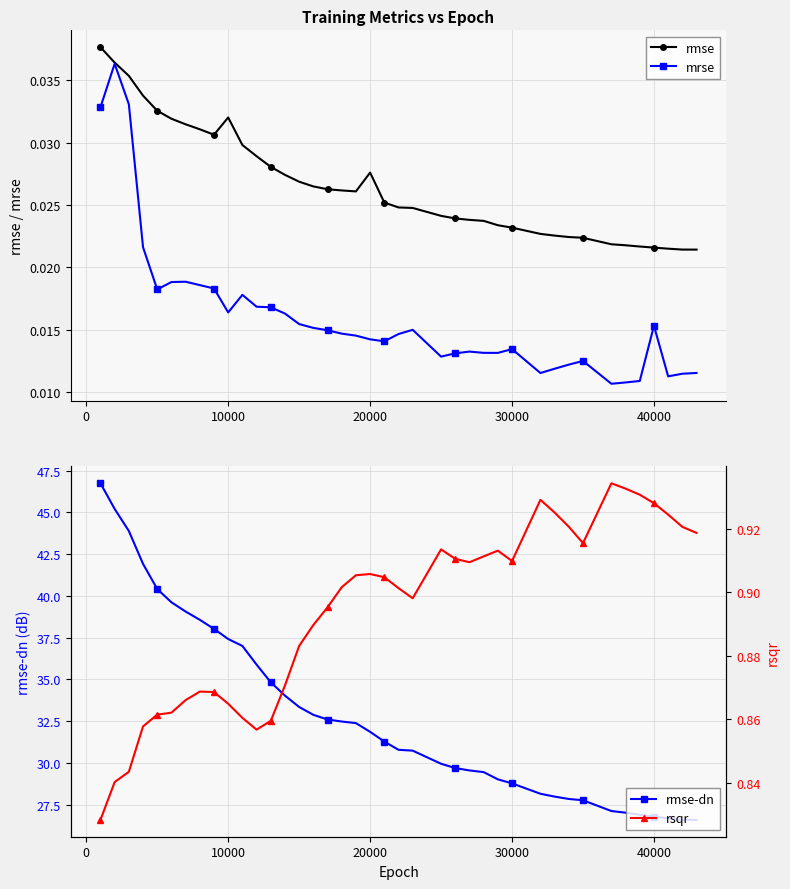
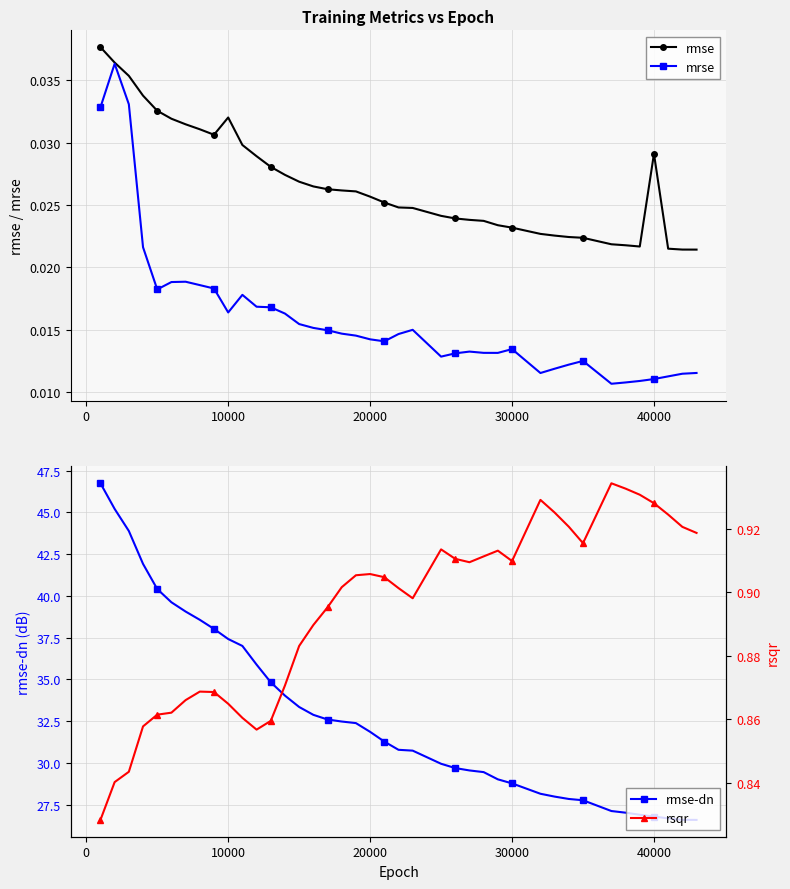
  {
    "Training Metrics vs Epoch": {
      "rmse": {
        "10000": 0.0320,
-       "20000": 0.0276,
+       "20000": 0.0257,
        "30000": 0.0232,
-       "40000": 0.0216
+       "40000": 0.0291
      },
      "mrse": {
        "10000": 0.0164,
        "20000": 0.0142,
        "30000": 0.0135,
-       "40000": 0.0153
+       "40000": 0.0111
      }
    }
  }
